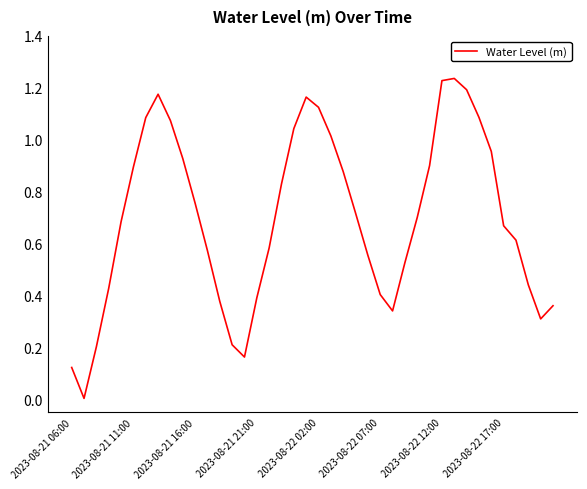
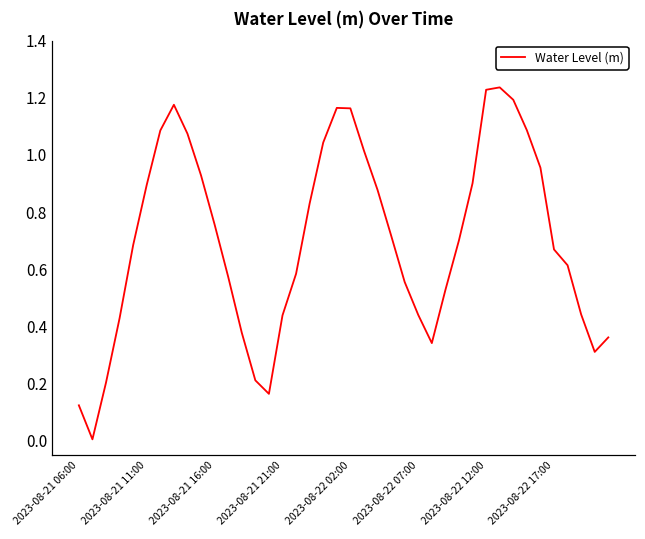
  {
    "2023-08-21 06:00": 0.12,
    "2023-08-21 11:00": 0.90,
    "2023-08-21 16:00": 0.76,
-   "2023-08-21 21:00": 0.39,
-   "2023-08-22 02:00": 1.13,
-   "2023-08-22 07:00": 0.40,
+   "2023-08-21 21:00": 0.44,
+   "2023-08-22 02:00": 1.16,
+   "2023-08-22 07:00": 0.44,
    "2023-08-22 12:00": 1.23,
    "2023-08-22 17:00": 0.67
  }
